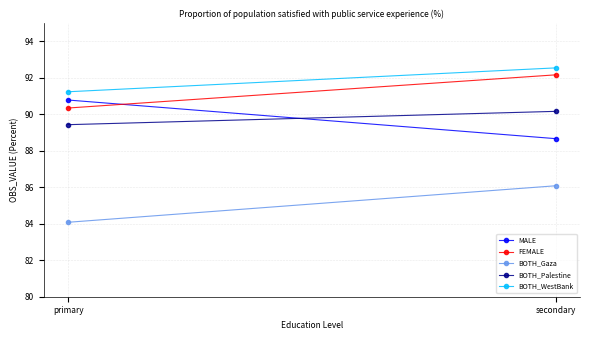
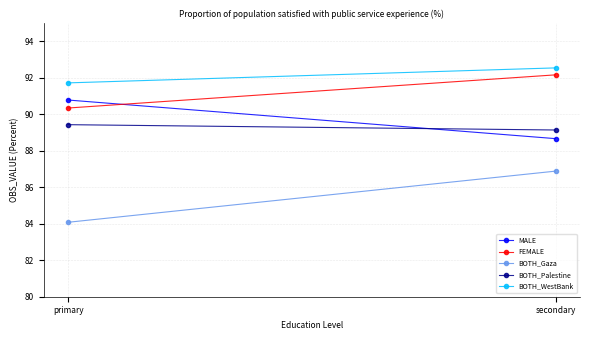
  {
    "MALE": {
      "primary": 90.8,
      "secondary": 88.7
    },
    "FEMALE": {
      "primary": 90.3,
      "secondary": 92.2
    },
    "BOTH_Gaza": {
      "primary": 84.1,
-     "secondary": 86.1
+     "secondary": 86.9
    },
    "BOTH_Palestine": {
      "primary": 89.4,
-     "secondary": 90.2
+     "secondary": 89.1
    },
    "BOTH_WestBank": {
-     "primary": 91.2,
+     "primary": 91.7,
      "secondary": 92.5
    }
  }
